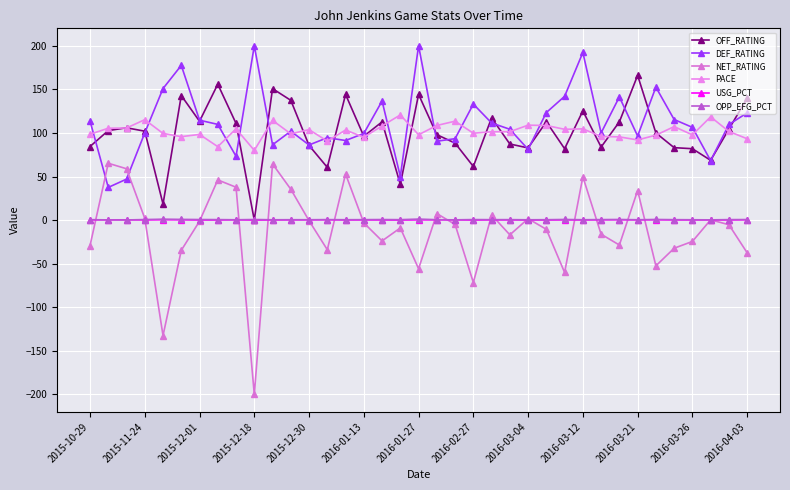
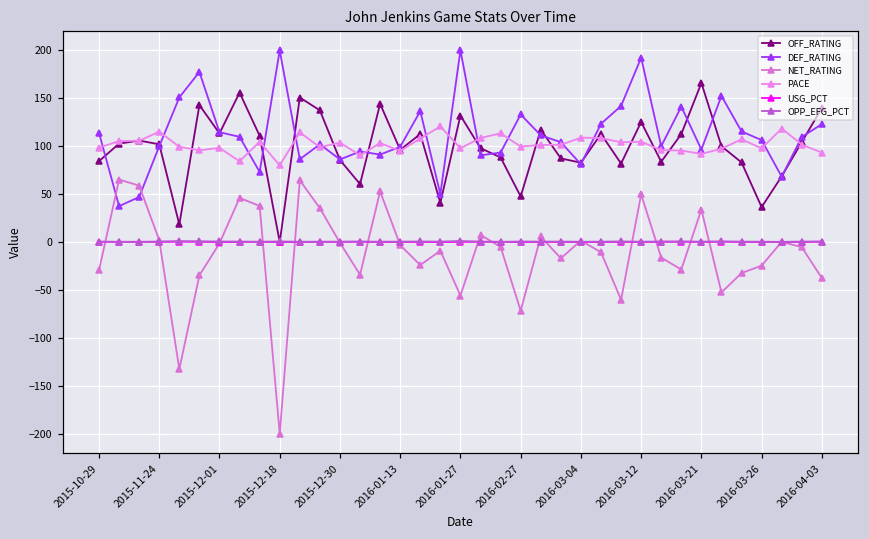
  {
    "OFF_RATING": {
      "2015-10-29": 80,
-     "2016-01-27": 140,
-     "2016-02-27": 60,
+     "2016-01-27": 130,
+     "2016-02-27": 50,
      "2016-03-12": 130,
      "2016-03-21": 170,
-     "2016-03-26": 80
+     "2016-03-26": 40
    },
    "DEF_RATING": {
      "2015-10-29": 110,
      "2015-12-18": 200,
      "2016-01-13": 100,
      "2016-01-27": 200,
      "2016-02-27": 130,
      "2016-03-12": 190,
      "2016-03-21": 100,
      "2016-03-26": 110
    }
  }
